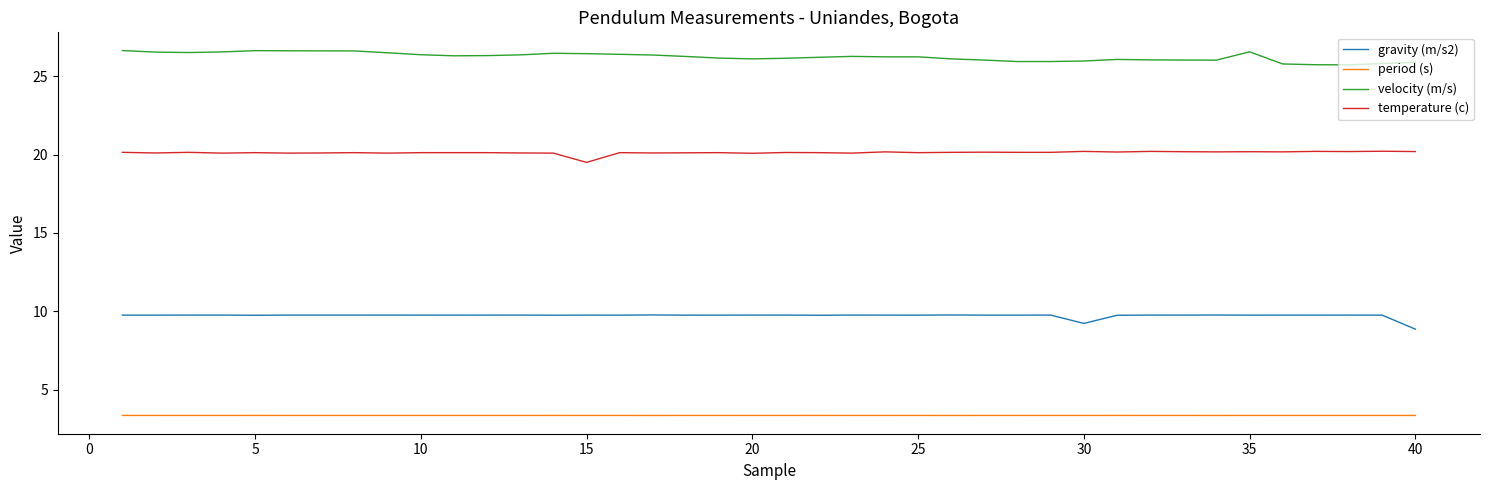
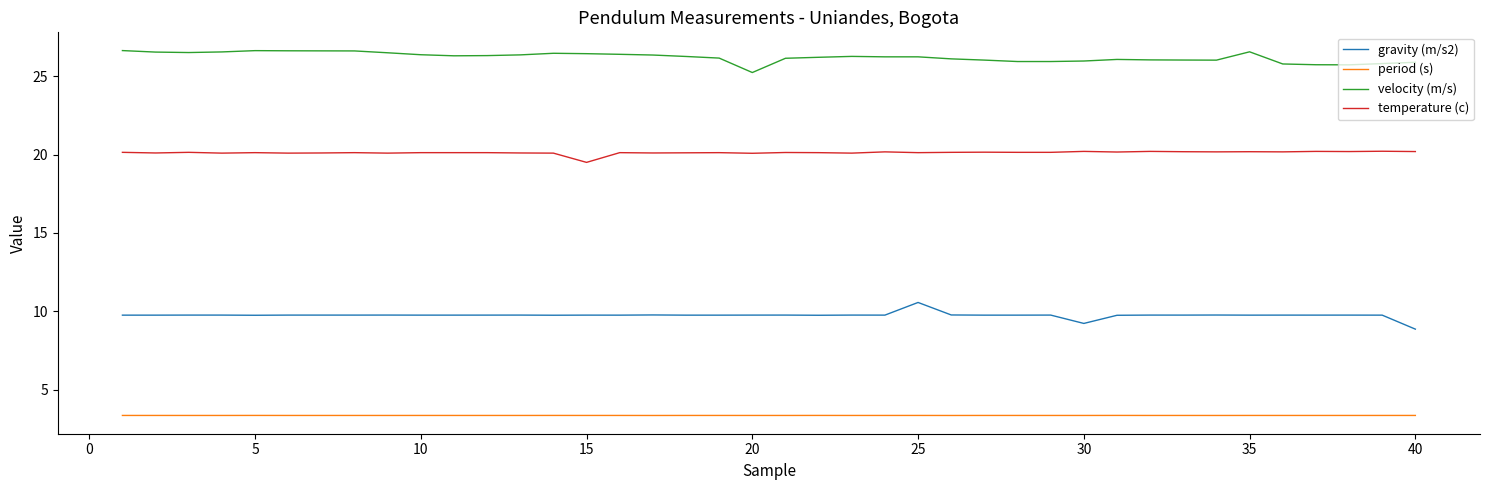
  {
    "gravity (m/s2)": {
      "5": 9.8,
      "10": 9.8,
      "15": 9.8,
      "20": 9.8,
-     "25": 9.8,
+     "25": 10.6,
      "30": 9.2,
      "35": 9.8,
      "40": 8.9
    },
    "period (s)": {
      "5": 3.4,
      "10": 3.4,
      "15": 3.4,
      "20": 3.4,
      "25": 3.4,
      "30": 3.4,
      "35": 3.4,
      "40": 3.4
    },
    "velocity (m/s)": {
      "5": 26.6,
      "10": 26.4,
      "15": 26.4,
-     "20": 26.1,
+     "20": 25.2,
      "25": 26.2,
      "30": 26.0,
      "35": 26.5
    },
    "temperature (c)": {
      "5": 20.1,
      "10": 20.1,
      "15": 19.5,
      "20": 20.1,
      "25": 20.1,
      "30": 20.2,
      "35": 20.2,
      "40": 20.2
    }
  }
